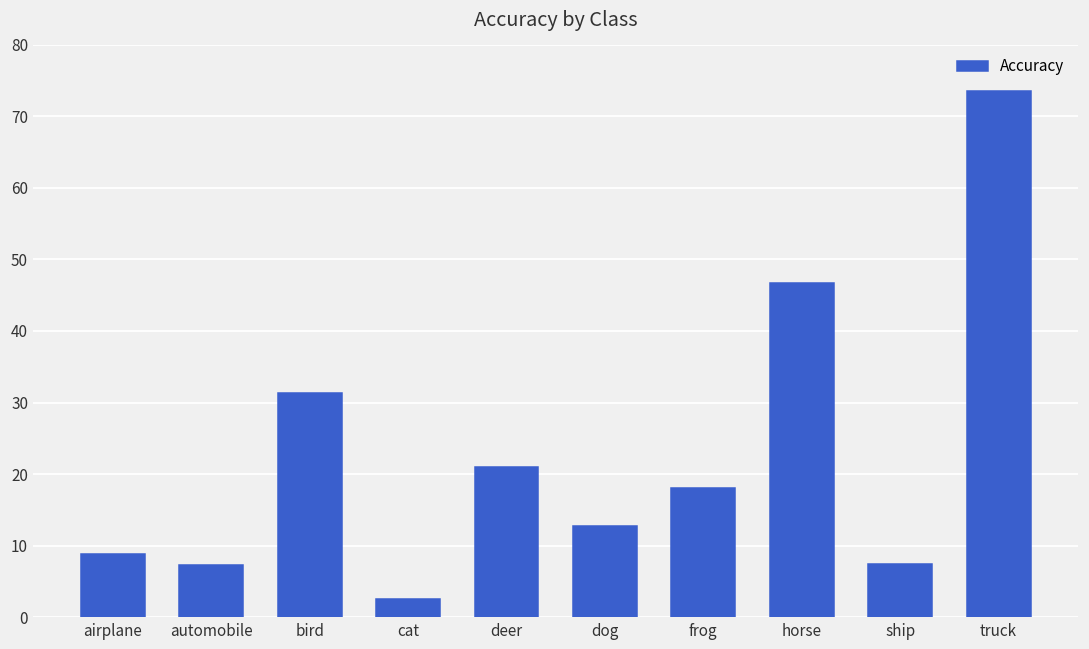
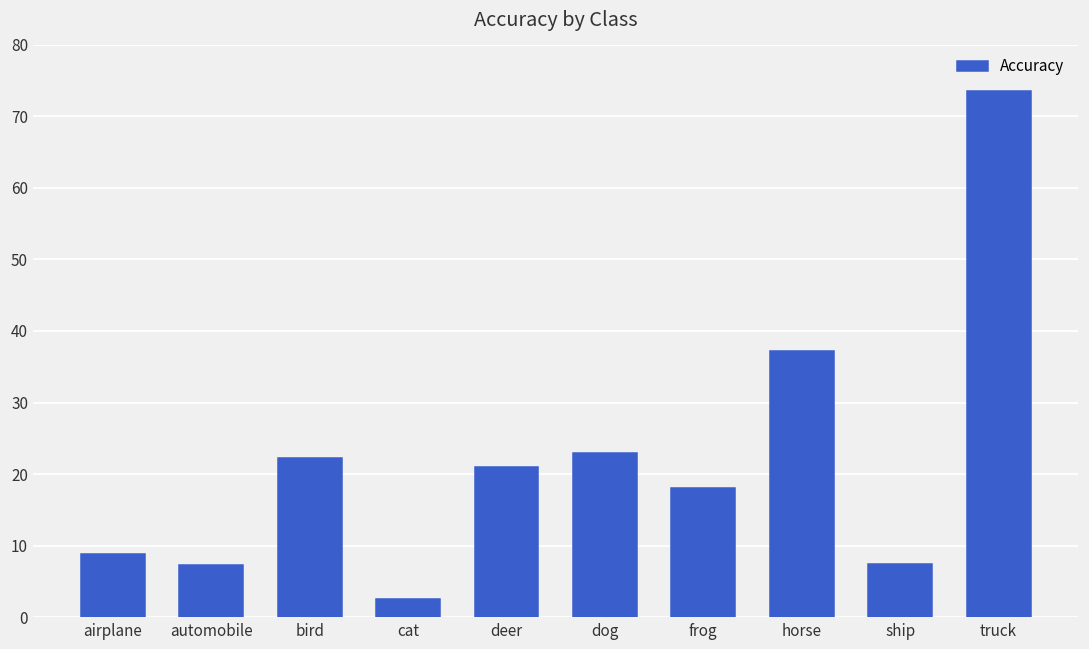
  {
    "airplane": 9,
    "automobile": 7,
-   "bird": 31,
+   "bird": 22,
    "cat": 3,
    "deer": 21,
-   "dog": 13,
+   "dog": 23,
    "frog": 18,
-   "horse": 47,
+   "horse": 37,
    "ship": 7,
    "truck": 74
  }
